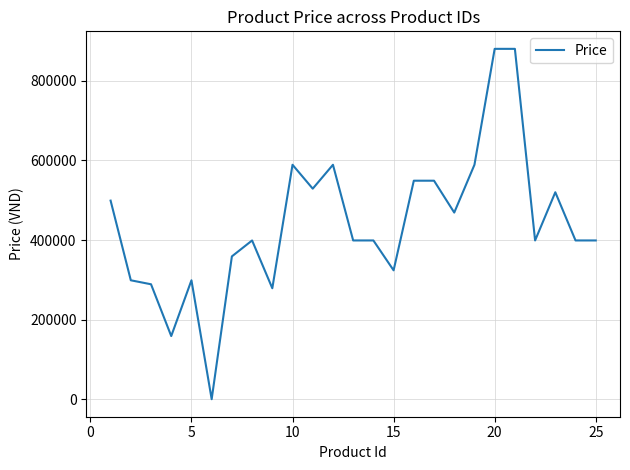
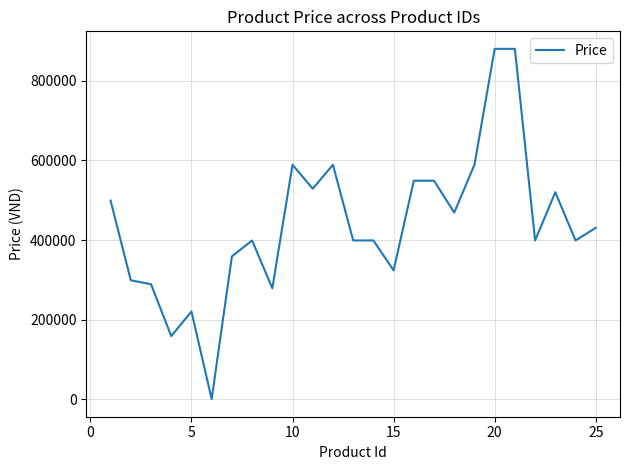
  {
-   "5": 300000,
+   "5": 220000,
    "10": 590000,
    "15": 320000,
    "20": 880000,
-   "25": 400000
+   "25": 430000
  }
